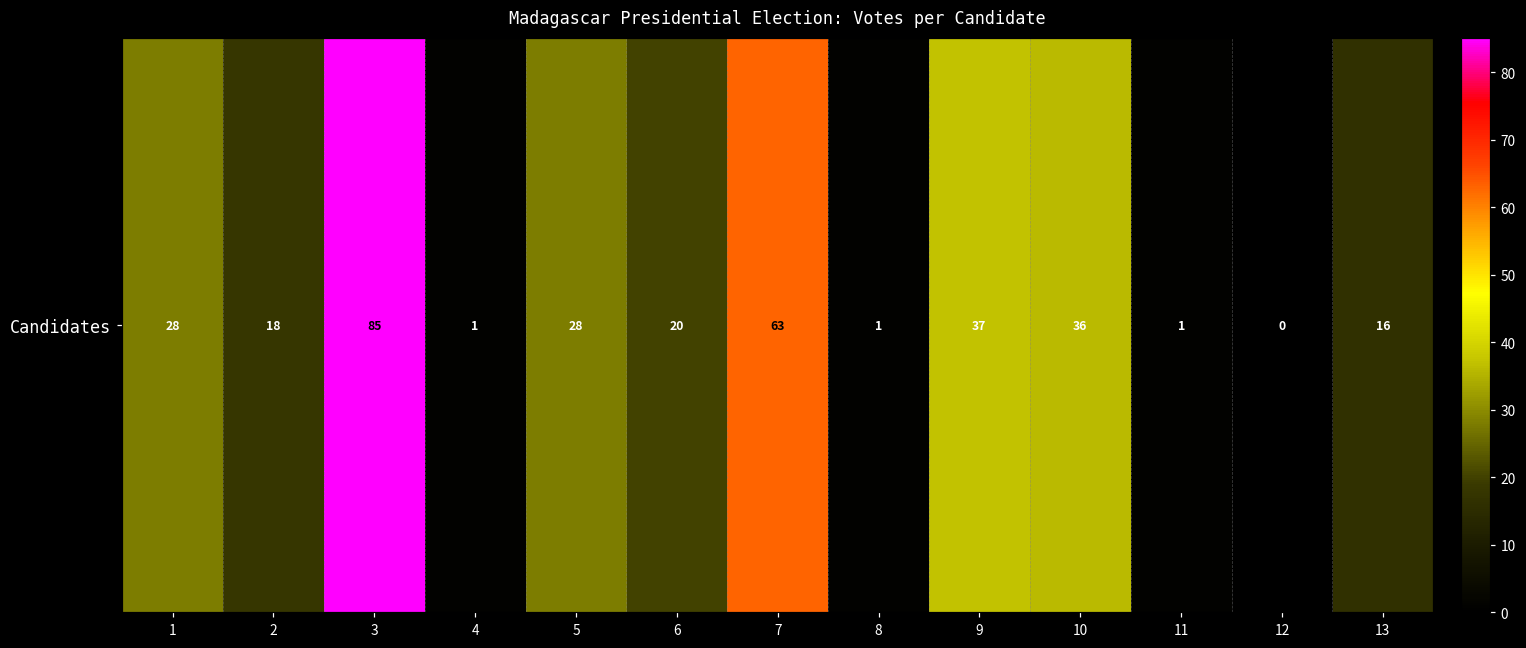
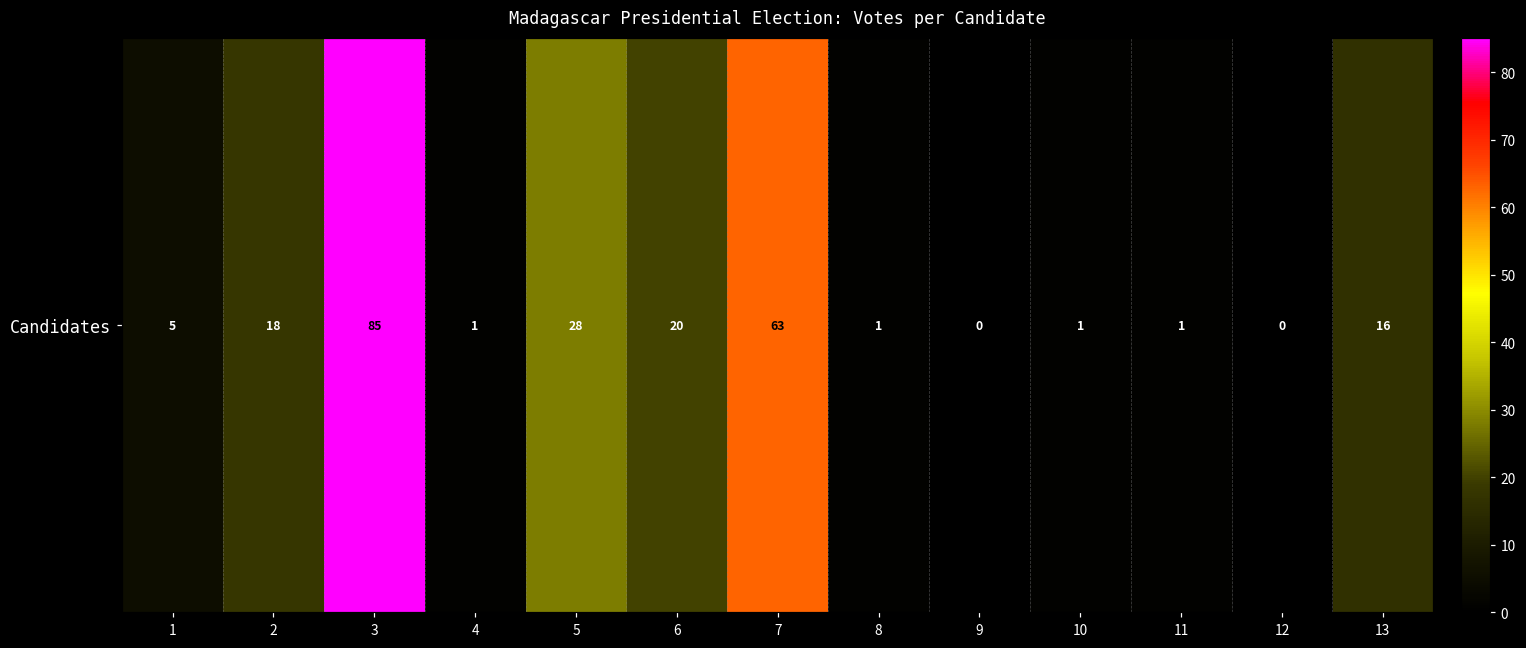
  {
    "Candidates": {
-     "1": 28,
+     "1": 5,
      "2": 18,
      "3": 85,
      "4": 1,
      "5": 28,
      "6": 20,
      "7": 63,
      "8": 1,
-     "9": 37,
-     "10": 36,
+     "9": 0,
+     "10": 1,
      "11": 1,
      "12": 0,
      "13": 16
    }
  }
